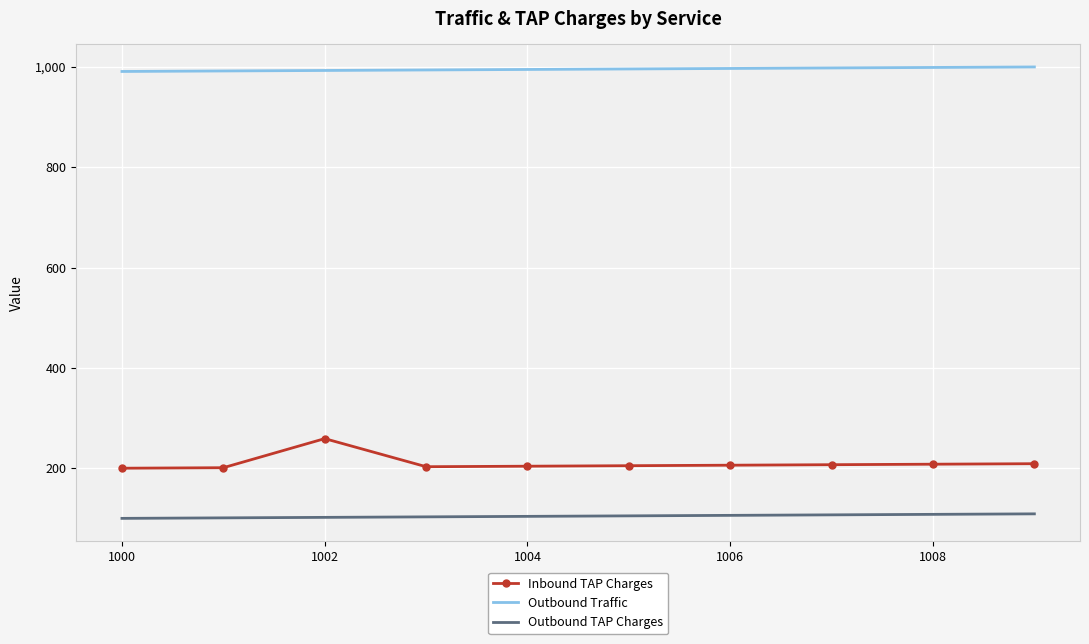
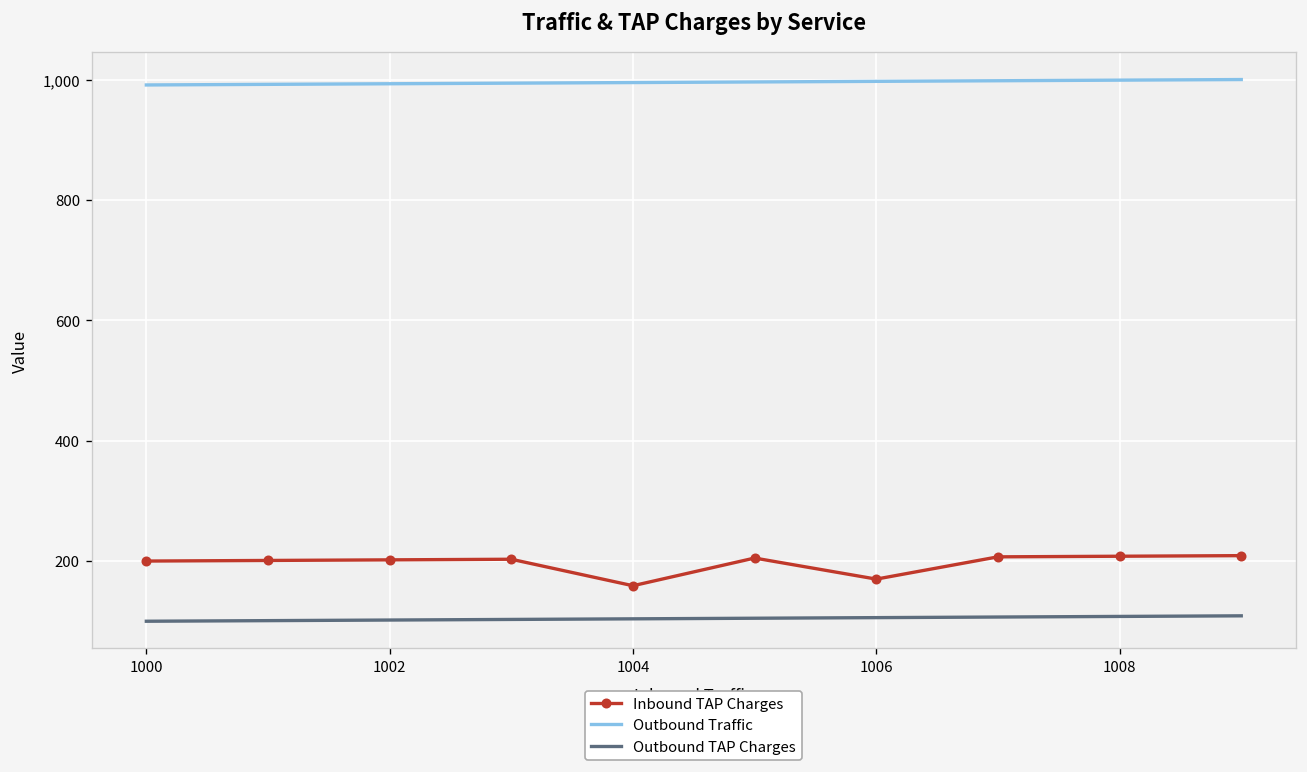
  {
    "Inbound TAP Charges": {
      "1000": "200",
-     "1002": "260",
-     "1004": "200",
-     "1006": "210",
+     "1002": "200",
+     "1004": "160",
+     "1006": "170",
      "1008": "210"
    },
    "Outbound Traffic": {
      "1000": "990",
      "1002": "990",
      "1004": "1,000",
      "1006": "1,000",
      "1008": "1,000"
    },
    "Outbound TAP Charges": {
      "1000": "100",
      "1002": "100",
      "1004": "100",
      "1006": "110",
      "1008": "110"
    }
  }
